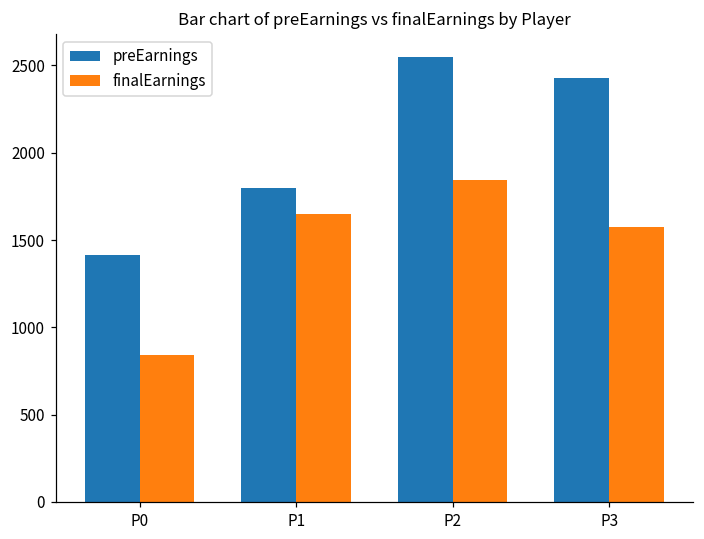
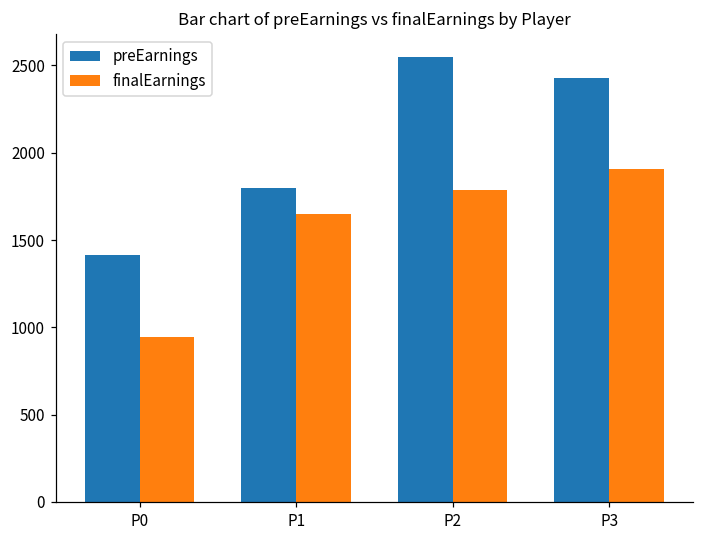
  {
    "preEarnings": {
      "P0": 1420,
      "P1": 1800,
      "P2": 2550,
      "P3": 2430
    },
    "finalEarnings": {
-     "P0": 840,
+     "P0": 950,
      "P1": 1650,
-     "P2": 1840,
-     "P3": 1580
+     "P2": 1790,
+     "P3": 1910
    }
  }
